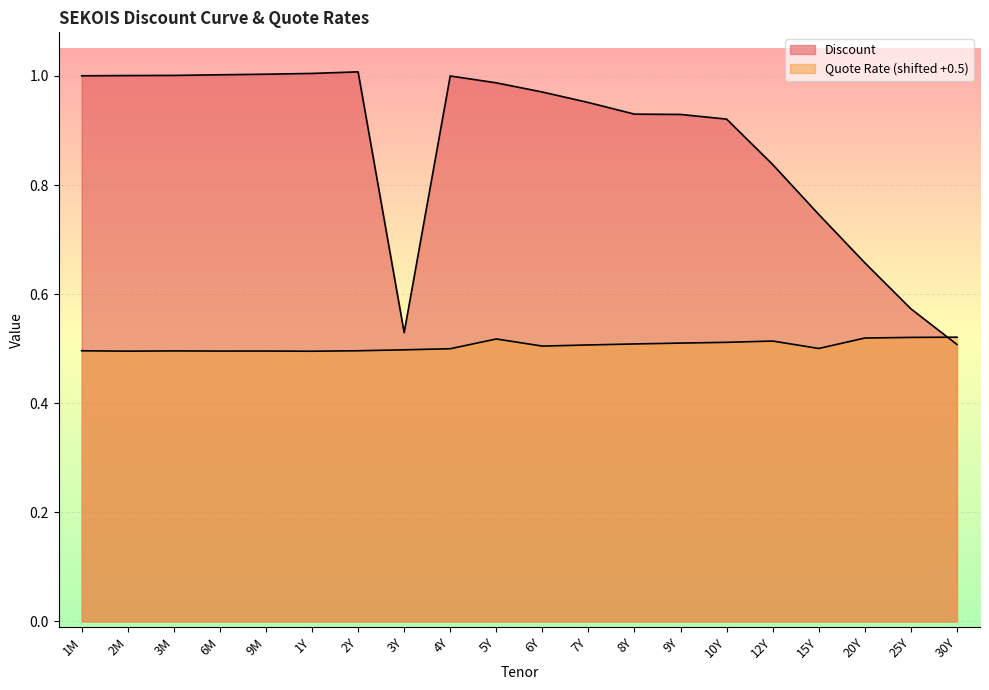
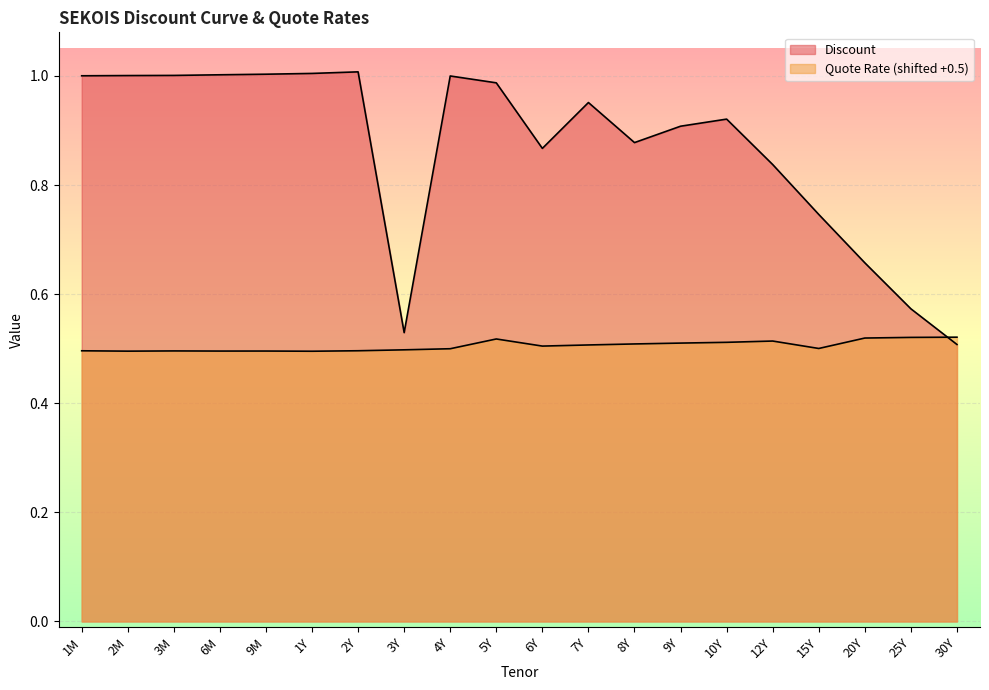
  {
    "Discount": {
      "1M": 1.00,
      "2M": 1.00,
      "3M": 1.00,
      "6M": 1.00,
      "9M": 1.00,
      "1Y": 1.00,
      "2Y": 1.01,
      "3Y": 0.53,
      "4Y": 1.00,
      "5Y": 0.99,
-     "6Y": 0.97,
+     "6Y": 0.87,
      "7Y": 0.95,
-     "8Y": 0.93,
-     "9Y": 0.93,
+     "8Y": 0.88,
+     "9Y": 0.91,
      "10Y": 0.92,
      "12Y": 0.84,
      "15Y": 0.75,
      "20Y": 0.66,
      "25Y": 0.57,
      "30Y": 0.51
    },
    "Quote Rate (shifted +0.5)": {
      "1M": 0.50,
      "2M": 0.50,
      "3M": 0.50,
      "6M": 0.50,
      "9M": 0.50,
      "1Y": 0.50,
      "2Y": 0.50,
      "3Y": 0.50,
      "4Y": 0.50,
      "5Y": 0.52,
      "6Y": 0.50,
      "7Y": 0.51,
      "8Y": 0.51,
      "9Y": 0.51,
      "10Y": 0.51,
      "12Y": 0.51,
      "15Y": 0.50,
      "20Y": 0.52,
      "25Y": 0.52,
      "30Y": 0.52
    }
  }
